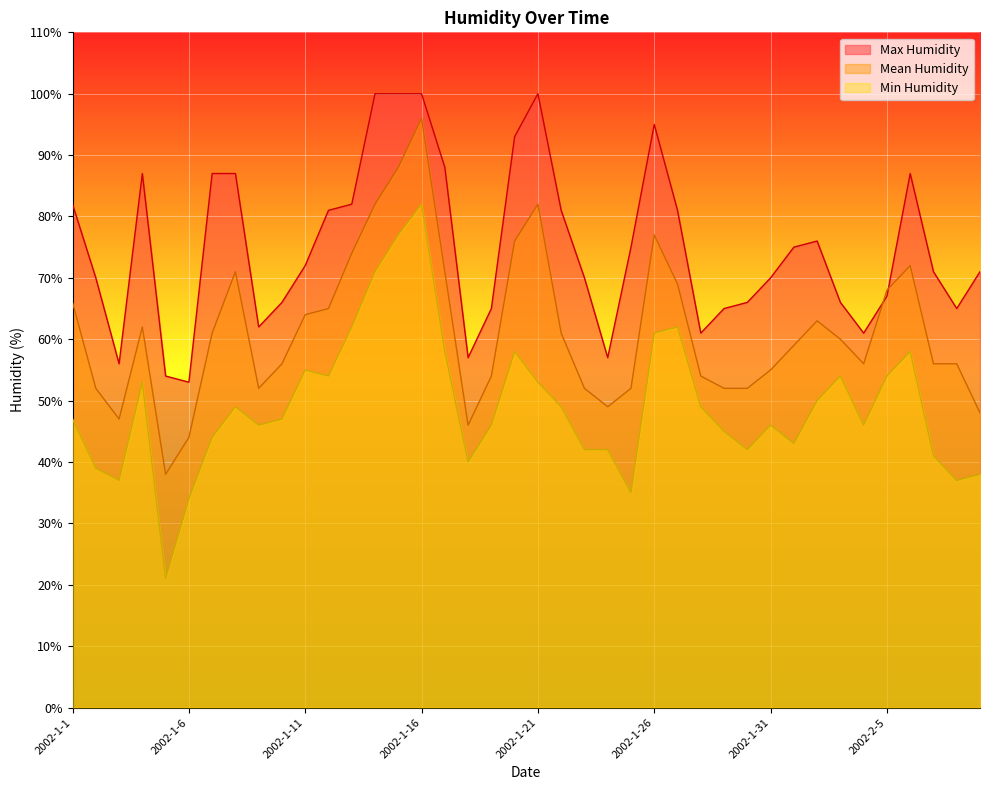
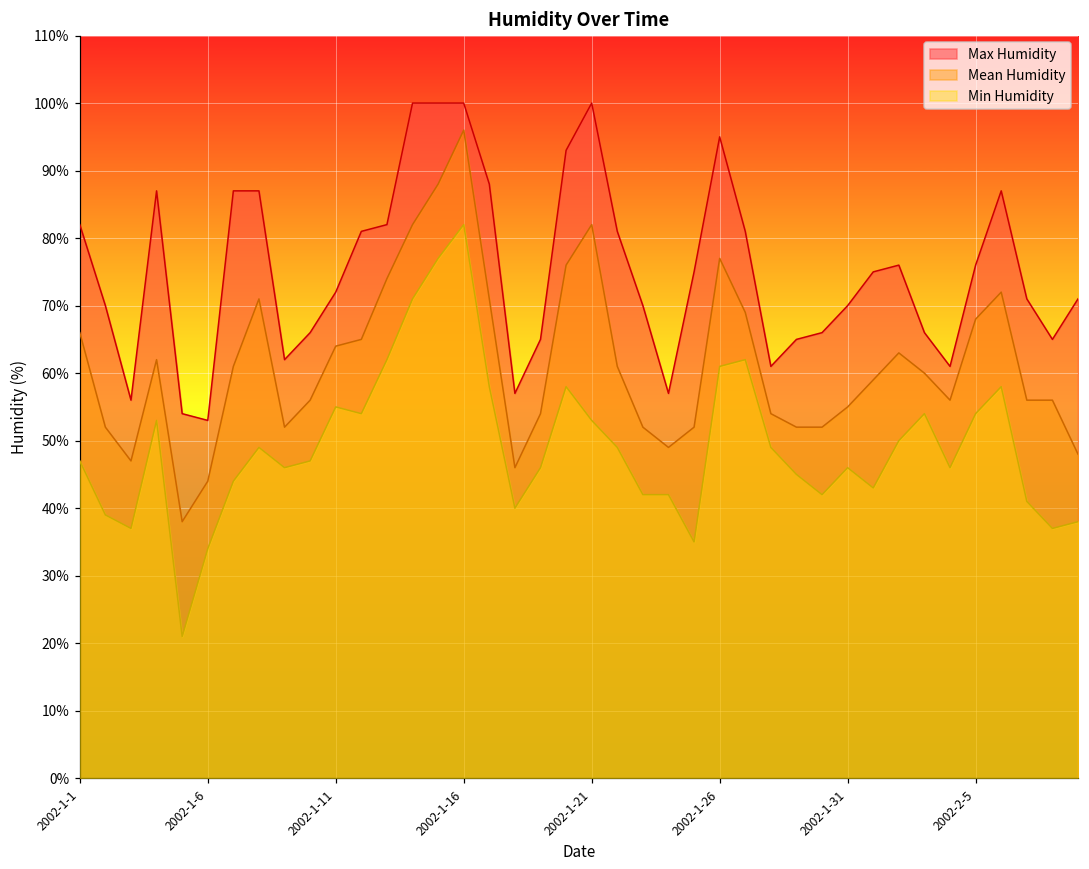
  {
    "Max Humidity": {
      "2002-1-1": "82%",
      "2002-1-6": "53%",
      "2002-1-11": "72%",
      "2002-1-16": "100%",
      "2002-1-21": "100%",
      "2002-1-26": "95%",
      "2002-1-31": "70%",
-     "2002-2-5": "67%"
+     "2002-2-5": "76%"
    }
  }
